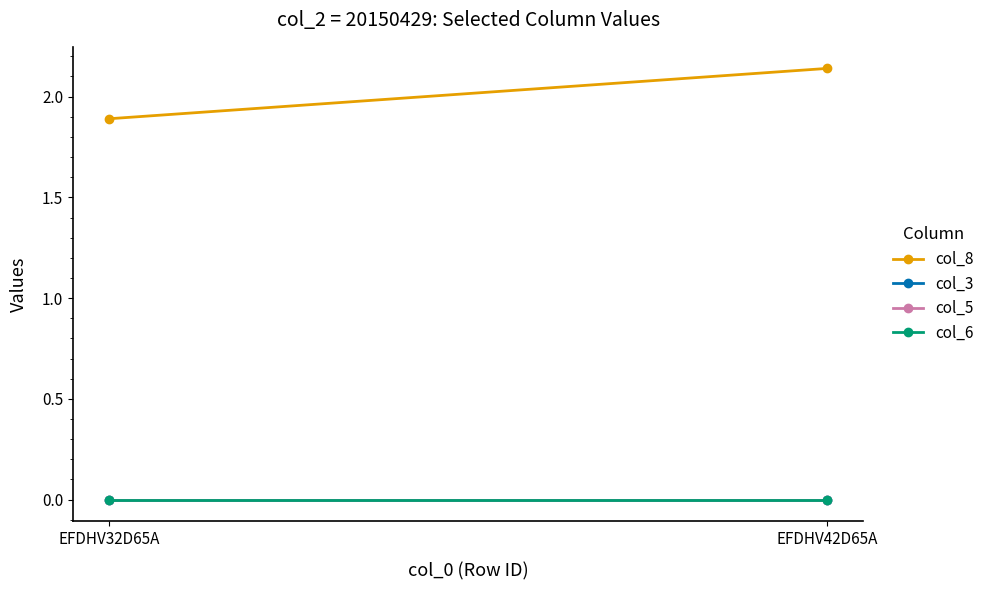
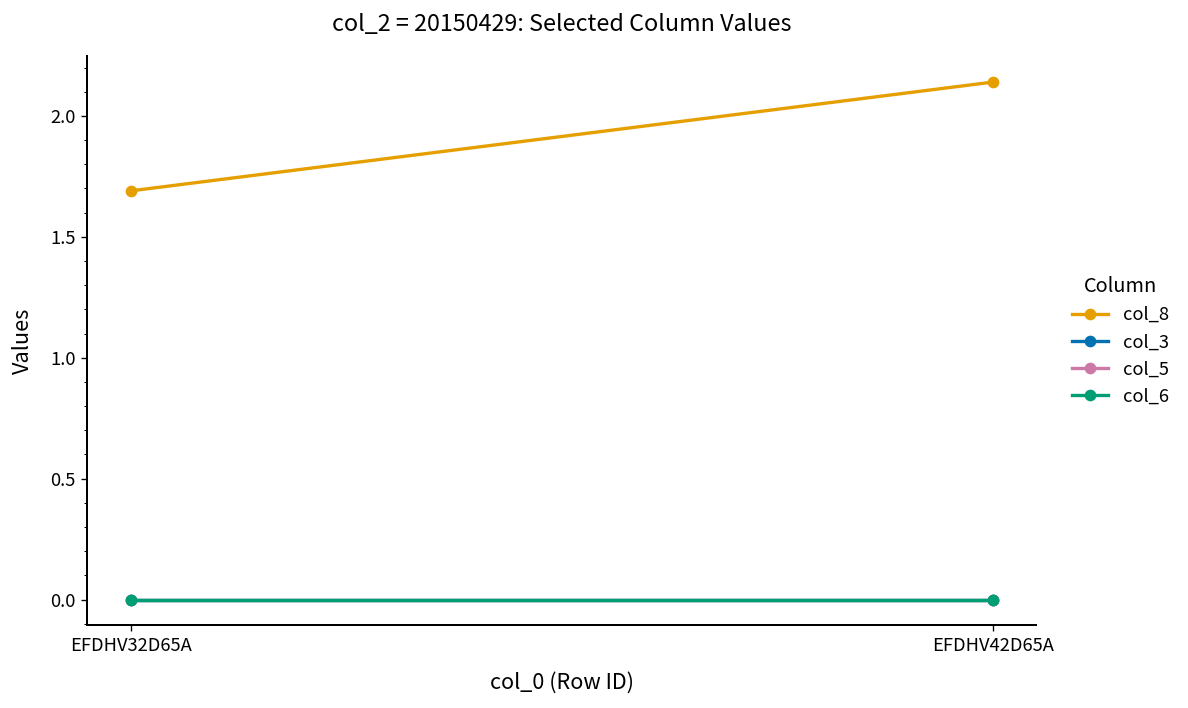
  {
    "col_8": {
-     "EFDHV32D65A": 1.89,
+     "EFDHV32D65A": 1.69,
      "EFDHV42D65A": 2.14
    },
    "col_6": {
      "EFDHV32D65A": 0.00,
      "EFDHV42D65A": 0.00
    }
  }
